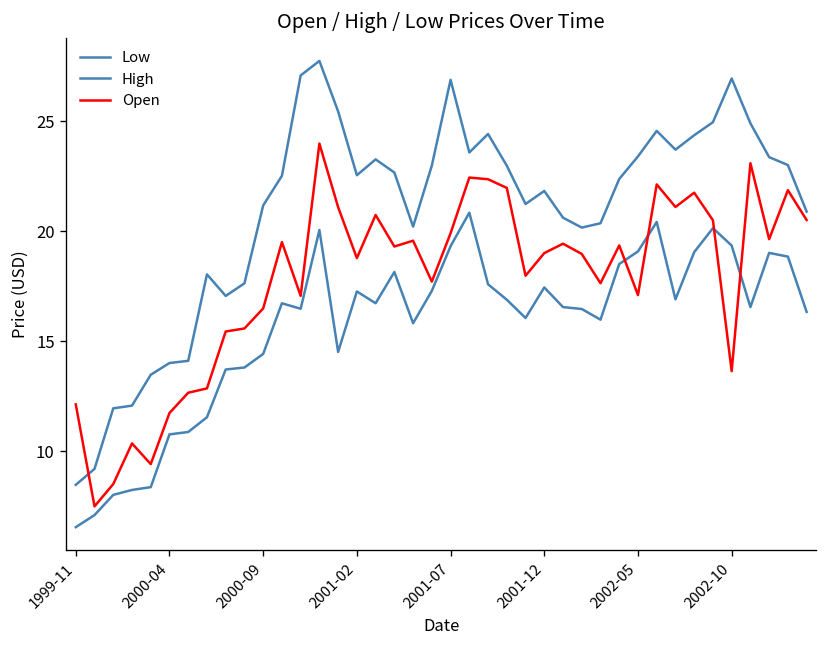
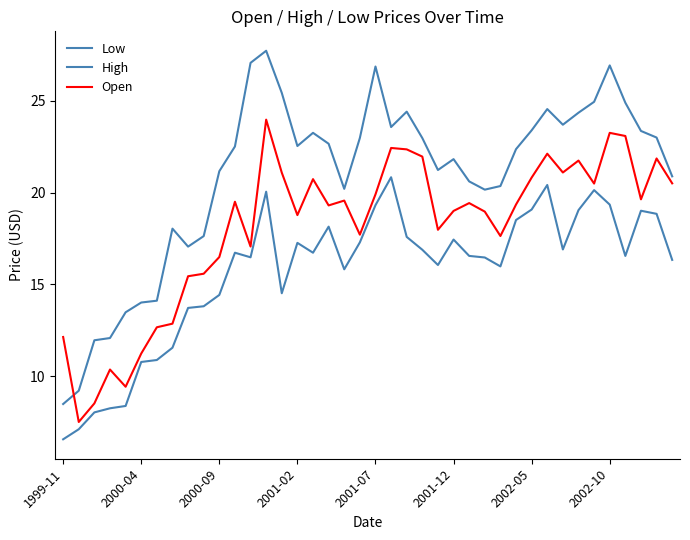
  {
    "Open": {
      "1999-11": 12.1,
-     "2000-04": 11.7,
+     "2000-04": 11.2,
      "2000-09": 16.5,
      "2001-02": 18.8,
      "2001-07": 19.9,
      "2001-12": 19.0,
-     "2002-05": 17.1,
-     "2002-10": 13.6
+     "2002-05": 20.8,
+     "2002-10": 23.3
    }
  }
